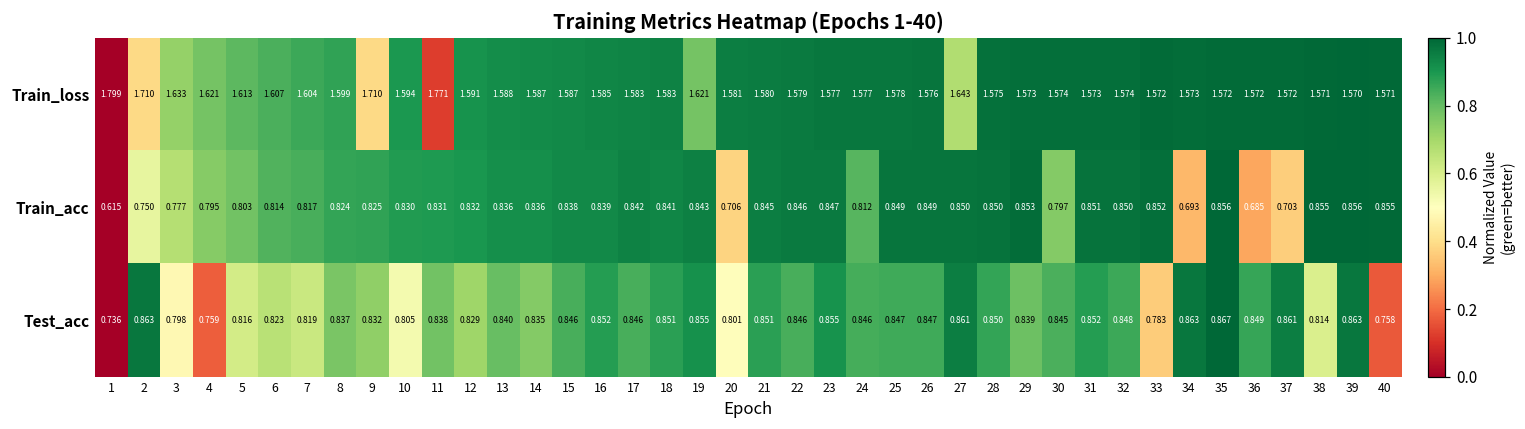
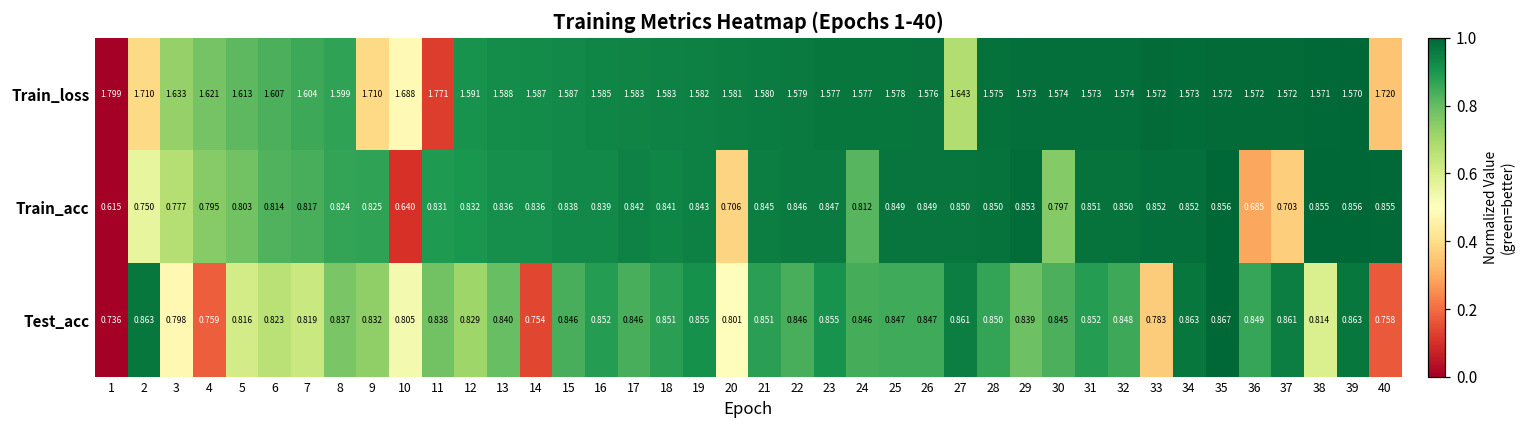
  {
    "Train_loss": {
      "1": 1.799,
      "2": 1.710,
      "3": 1.633,
      "4": 1.621,
      "5": 1.613,
      "6": 1.607,
      "7": 1.604,
      "8": 1.599,
      "9": 1.710,
-     "10": 1.594,
+     "10": 1.688,
      "11": 1.771,
      "12": 1.591,
      "13": 1.588,
      "14": 1.587,
      "15": 1.587,
      "16": 1.585,
      "17": 1.583,
      "18": 1.583,
-     "19": 1.621,
+     "19": 1.582,
      "20": 1.581,
      "21": 1.580,
      "22": 1.579,
      "23": 1.577,
      "24": 1.577,
      "25": 1.578,
      "26": 1.576,
      "27": 1.643,
      "28": 1.575,
      "29": 1.573,
      "30": 1.574,
      "31": 1.573,
      "32": 1.574,
      "33": 1.572,
      "34": 1.573,
      "35": 1.572,
      "36": 1.572,
      "37": 1.572,
      "38": 1.571,
      "39": 1.570,
-     "40": 1.571
+     "40": 1.720
    },
    "Train_acc": {
      "1": 0.615,
      "2": 0.750,
      "3": 0.777,
      "4": 0.795,
      "5": 0.803,
      "6": 0.814,
      "7": 0.817,
      "8": 0.824,
      "9": 0.825,
-     "10": 0.830,
+     "10": 0.640,
      "11": 0.831,
      "12": 0.832,
      "13": 0.836,
      "14": 0.836,
      "15": 0.838,
      "16": 0.839,
      "17": 0.842,
      "18": 0.841,
      "19": 0.843,
      "20": 0.706,
      "21": 0.845,
      "22": 0.846,
      "23": 0.847,
      "24": 0.812,
      "25": 0.849,
      "26": 0.849,
      "27": 0.850,
      "28": 0.850,
      "29": 0.853,
      "30": 0.797,
      "31": 0.851,
      "32": 0.850,
      "33": 0.852,
-     "34": 0.693,
+     "34": 0.852,
      "35": 0.856,
      "36": 0.685,
      "37": 0.703,
      "38": 0.855,
      "39": 0.856,
      "40": 0.855
    },
    "Test_acc": {
      "1": 0.736,
      "2": 0.863,
      "3": 0.798,
      "4": 0.759,
      "5": 0.816,
      "6": 0.823,
      "7": 0.819,
      "8": 0.837,
      "9": 0.832,
      "10": 0.805,
      "11": 0.838,
      "12": 0.829,
      "13": 0.840,
-     "14": 0.835,
+     "14": 0.754,
      "15": 0.846,
      "16": 0.852,
      "17": 0.846,
      "18": 0.851,
      "19": 0.855,
      "20": 0.801,
      "21": 0.851,
      "22": 0.846,
      "23": 0.855,
      "24": 0.846,
      "25": 0.847,
      "26": 0.847,
      "27": 0.861,
      "28": 0.850,
      "29": 0.839,
      "30": 0.845,
      "31": 0.852,
      "32": 0.848,
      "33": 0.783,
      "34": 0.863,
      "35": 0.867,
      "36": 0.849,
      "37": 0.861,
      "38": 0.814,
      "39": 0.863,
      "40": 0.758
    }
  }
